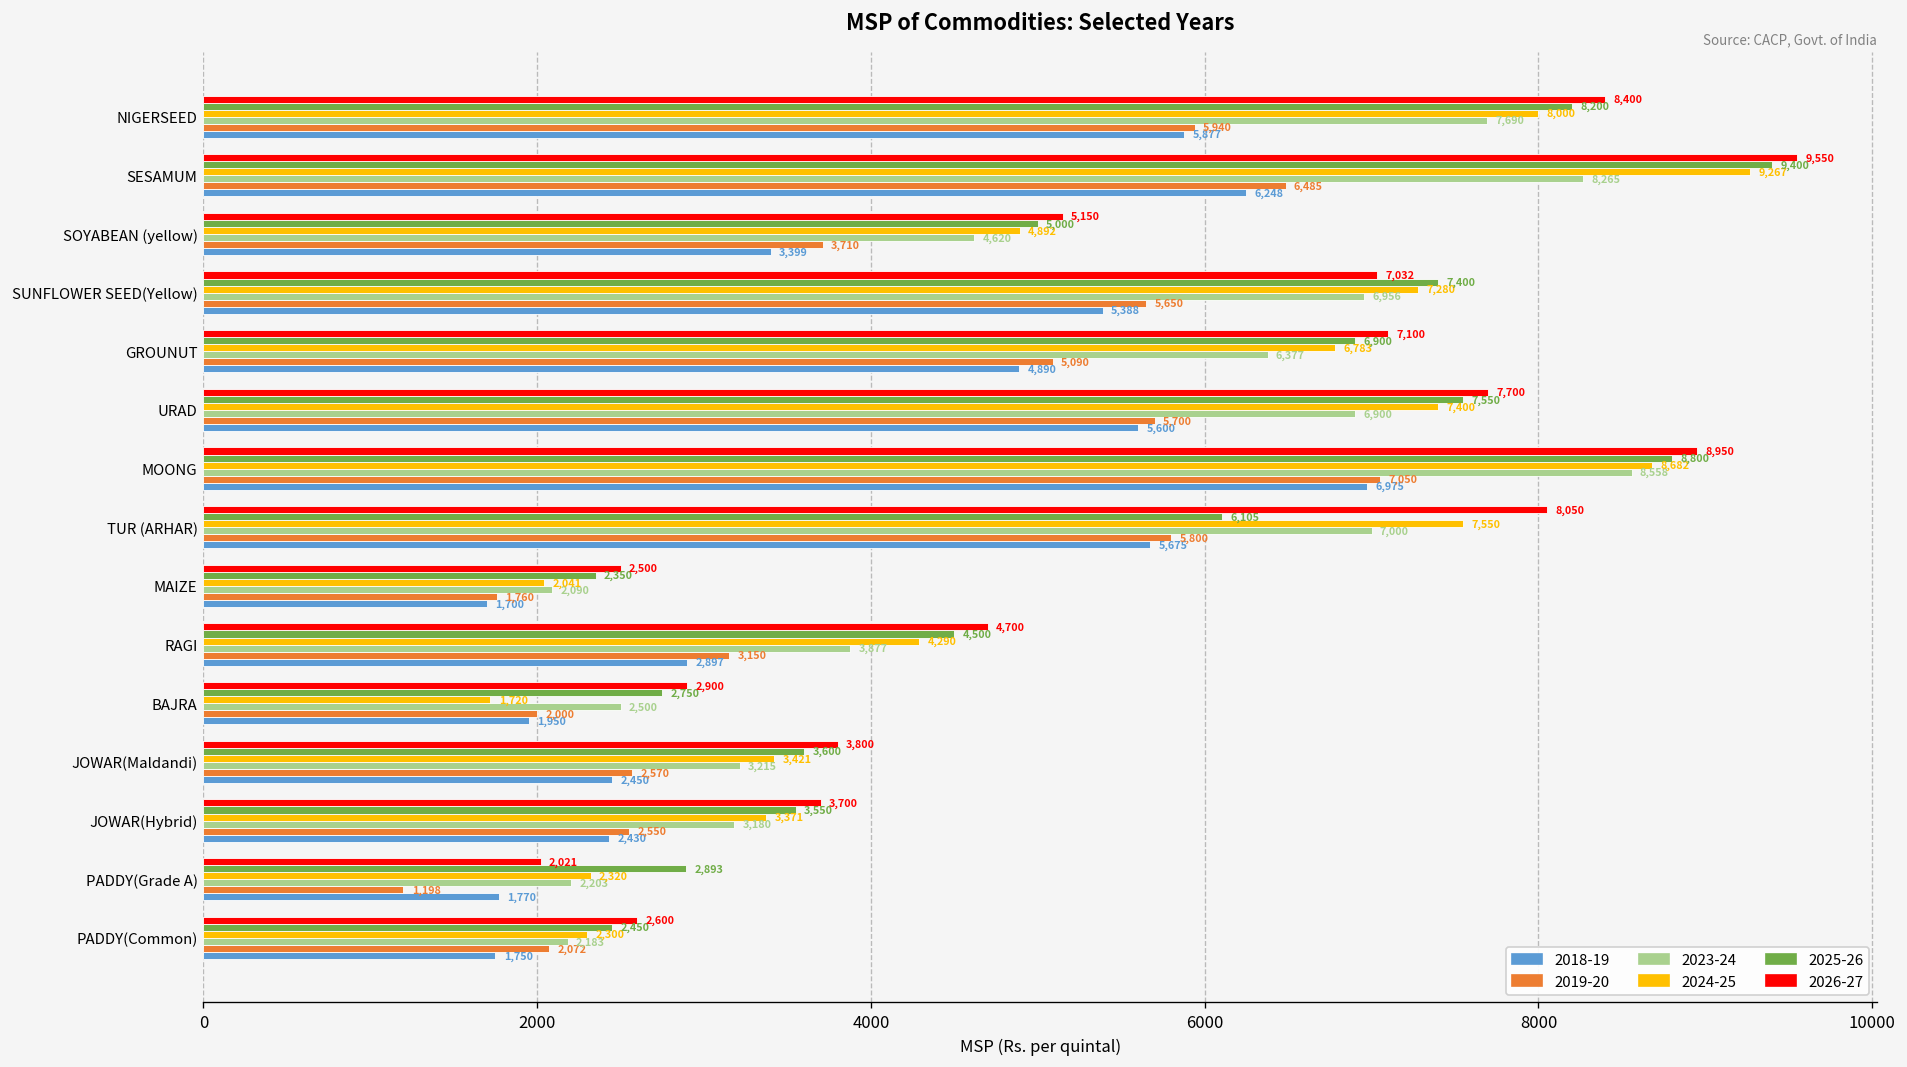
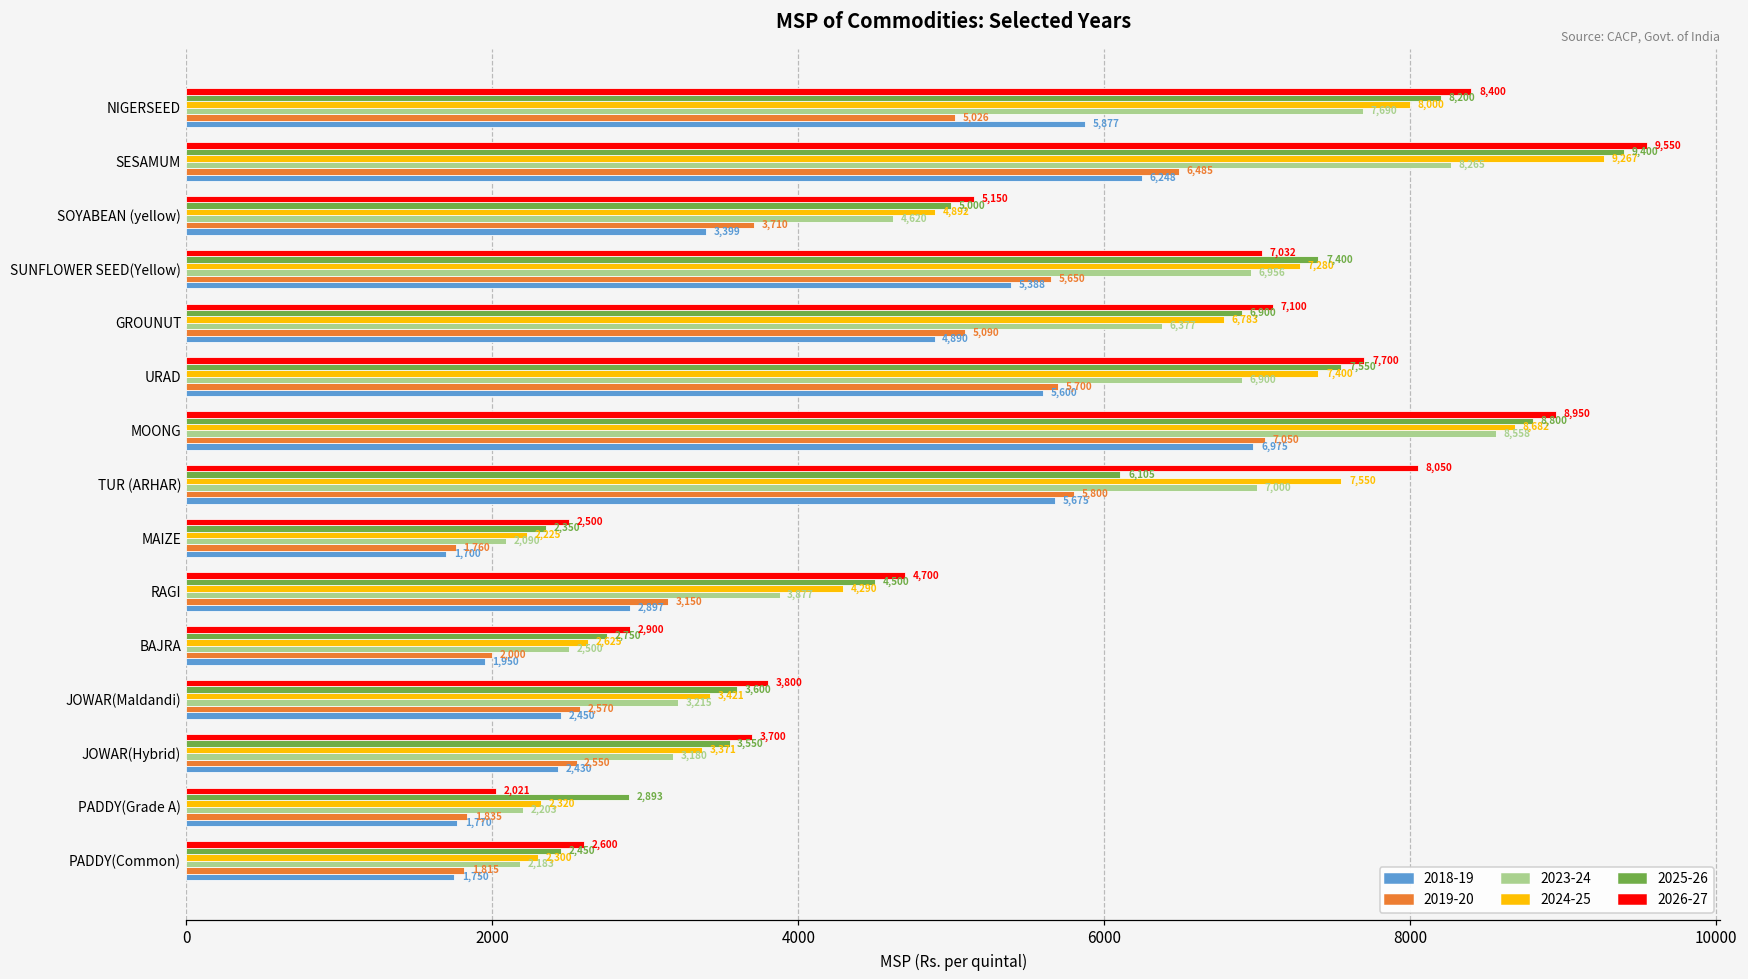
  {
    "2018-19": {
      "SESAMUM": "6,248",
      "SOYABEAN (yellow)": "3,399",
      "SUNFLOWER SEED(Yellow)": "5,388",
      "GROUNUT": "4,890",
      "URAD": "5,600",
      "TUR (ARHAR)": "5,675",
      "RAGI": "2,897",
      "JOWAR(Maldandi)": "2,450",
      "JOWAR(Hybrid)": "2,430",
      "PADDY(Grade A)": "1,770",
      "PADDY(Common)": "1,750"
    },
    "2019-20": {
-     "NIGERSEED": "5,940",
+     "NIGERSEED": "5,026",
      "SESAMUM": "6,485",
      "SOYABEAN (yellow)": "3,710",
      "SUNFLOWER SEED(Yellow)": "5,650",
      "GROUNUT": "5,090",
      "URAD": "5,700",
      "TUR (ARHAR)": "5,800",
      "RAGI": "3,150",
      "JOWAR(Maldandi)": "2,570",
      "JOWAR(Hybrid)": "2,550",
-     "PADDY(Grade A)": "1,198",
-     "PADDY(Common)": "2,072"
+     "PADDY(Grade A)": "1,835",
+     "PADDY(Common)": "1,815"
    },
    "2023-24": {
      "NIGERSEED": "7,690",
      "SESAMUM": "8,265",
      "SOYABEAN (yellow)": "4,620",
      "SUNFLOWER SEED(Yellow)": "6,956",
      "GROUNUT": "6,377",
      "URAD": "6,900",
      "MOONG": "8,558",
      "TUR (ARHAR)": "7,000",
      "RAGI": "3,877",
      "BAJRA": "2,500",
      "JOWAR(Maldandi)": "3,215",
      "JOWAR(Hybrid)": "3,180",
      "PADDY(Grade A)": "2,203",
      "PADDY(Common)": "2,183"
    },
    "2024-25": {
      "NIGERSEED": "8,000",
      "SESAMUM": "9,267",
      "SOYABEAN (yellow)": "4,892",
      "SUNFLOWER SEED(Yellow)": "7,280",
      "GROUNUT": "6,783",
      "URAD": "7,400",
      "MOONG": "8,682",
      "TUR (ARHAR)": "7,550",
-     "MAIZE": "2,041",
+     "MAIZE": "2,225",
      "RAGI": "4,290",
-     "BAJRA": "1,720",
+     "BAJRA": "2,625",
      "JOWAR(Maldandi)": "3,421",
      "JOWAR(Hybrid)": "3,371",
      "PADDY(Grade A)": "2,320",
      "PADDY(Common)": "2,300"
    },
    "2025-26": {
      "NIGERSEED": "8,200",
      "SESAMUM": "9,400",
      "SOYABEAN (yellow)": "5,000",
      "SUNFLOWER SEED(Yellow)": "7,400",
      "GROUNUT": "6,900",
      "URAD": "7,550",
      "MOONG": "8,800",
      "TUR (ARHAR)": "6,105",
      "MAIZE": "2,350",
      "RAGI": "4,500",
      "BAJRA": "2,750",
      "JOWAR(Maldandi)": "3,600",
      "JOWAR(Hybrid)": "3,550",
      "PADDY(Grade A)": "2,893",
      "PADDY(Common)": "2,450"
    },
    "2026-27": {
      "NIGERSEED": "8,400",
      "SESAMUM": "9,550",
      "SOYABEAN (yellow)": "5,150",
      "SUNFLOWER SEED(Yellow)": "7,032",
      "GROUNUT": "7,100",
      "URAD": "7,700",
      "MOONG": "8,950",
      "TUR (ARHAR)": "8,050",
      "MAIZE": "2,500",
      "RAGI": "4,700",
      "BAJRA": "2,900",
      "JOWAR(Maldandi)": "3,800",
      "JOWAR(Hybrid)": "3,700",
      "PADDY(Grade A)": "2,021",
      "PADDY(Common)": "2,600"
    }
  }
